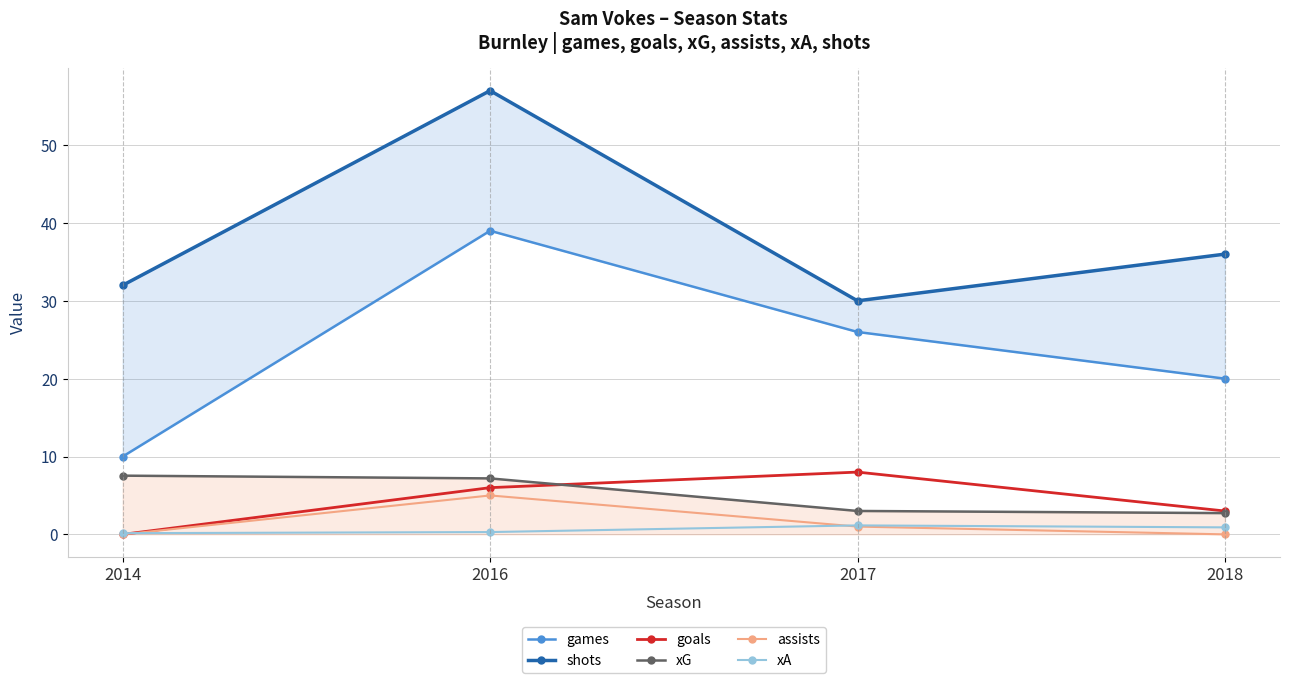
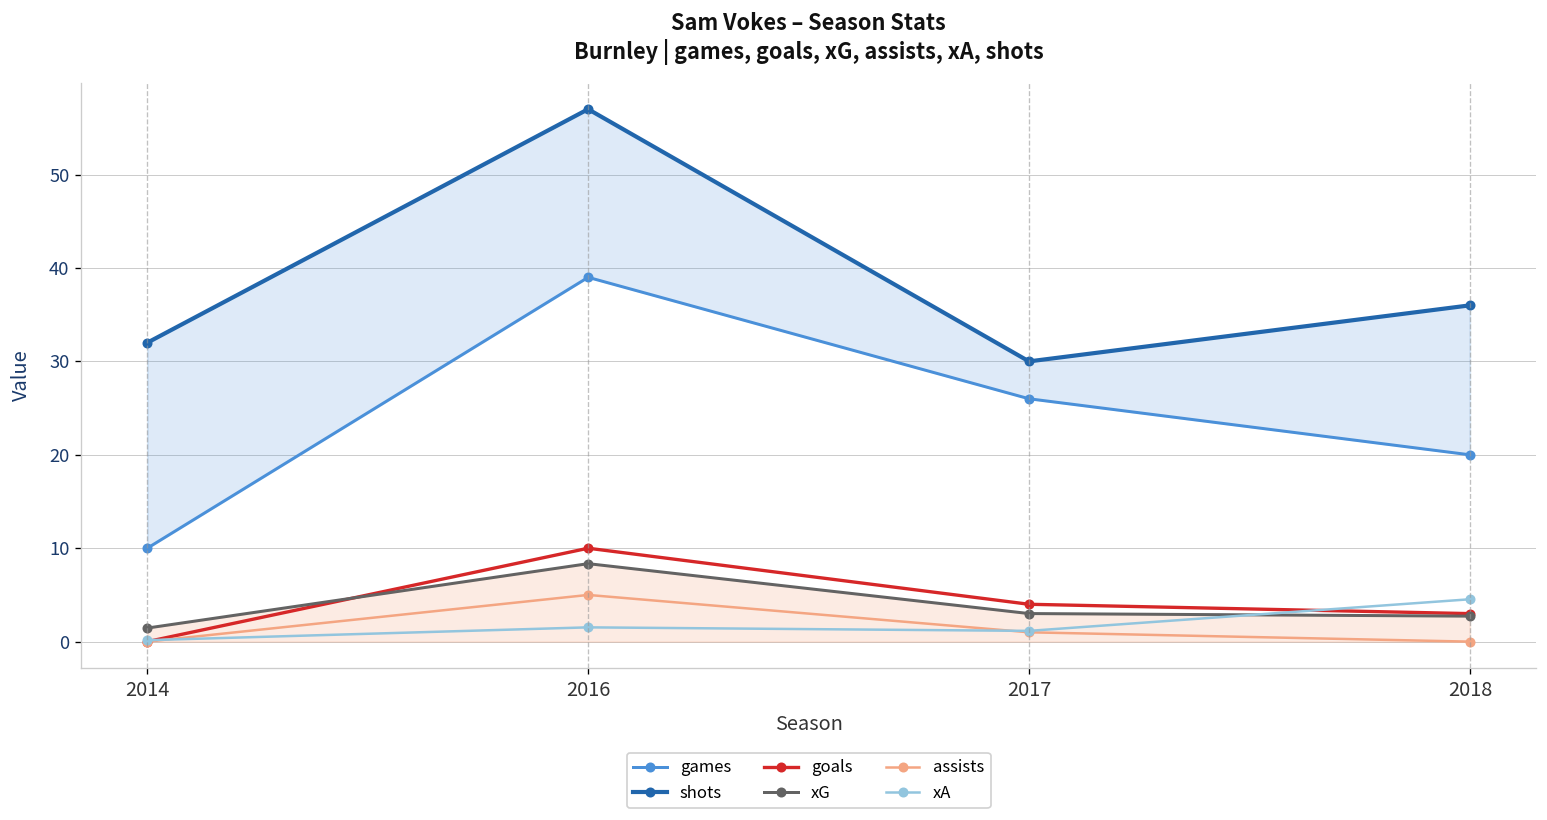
  {
    "games": {
      "2014": 10,
      "2016": 39,
      "2017": 26,
      "2018": 20
    },
    "shots": {
      "2014": 32,
      "2016": 57,
      "2017": 30,
      "2018": 36
    },
    "goals": {
-     "2016": 6,
-     "2017": 8
+     "2016": 10,
+     "2017": 4
    },
    "xG": {
-     "2014": 8,
-     "2016": 7,
+     "2014": 1,
+     "2016": 8,
      "2017": 3
    },
    "assists": {
      "2016": 5,
      "2018": 0
    },
    "xA": {
-     "2016": 0,
-     "2018": 1
+     "2016": 2,
+     "2018": 5
    }
  }
